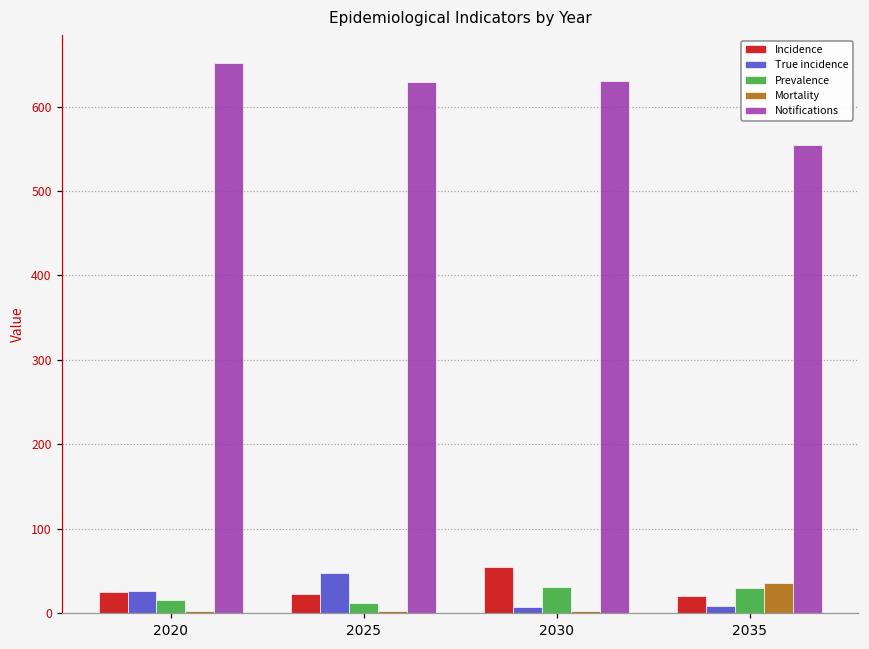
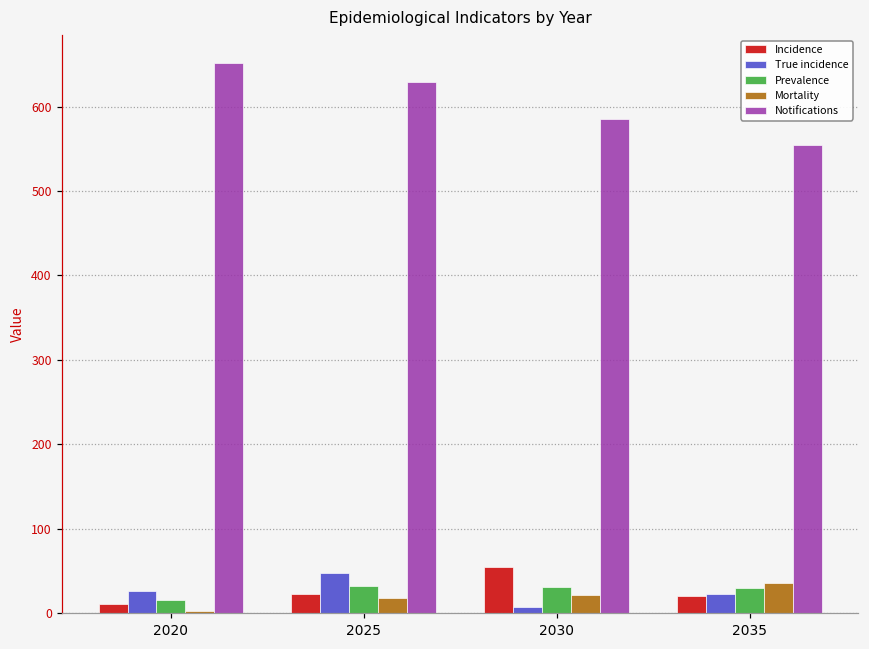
  {
    "Incidence": {
-     "2020": 20,
+     "2020": 10,
      "2025": 20,
      "2030": 50,
      "2035": 20
    },
    "True incidence": {
      "2020": 30,
      "2025": 50,
      "2030": 10,
-     "2035": 10
+     "2035": 20
    },
    "Prevalence": {
      "2020": 20,
-     "2025": 10,
+     "2025": 30,
      "2030": 30,
      "2035": 30
    },
    "Mortality": {
-     "2025": 0,
-     "2030": 0,
+     "2025": 20,
+     "2030": 20,
      "2035": 40
    },
    "Notifications": {
      "2020": 650,
      "2025": 630,
-     "2030": 630,
+     "2030": 590,
      "2035": 550
    }
  }
